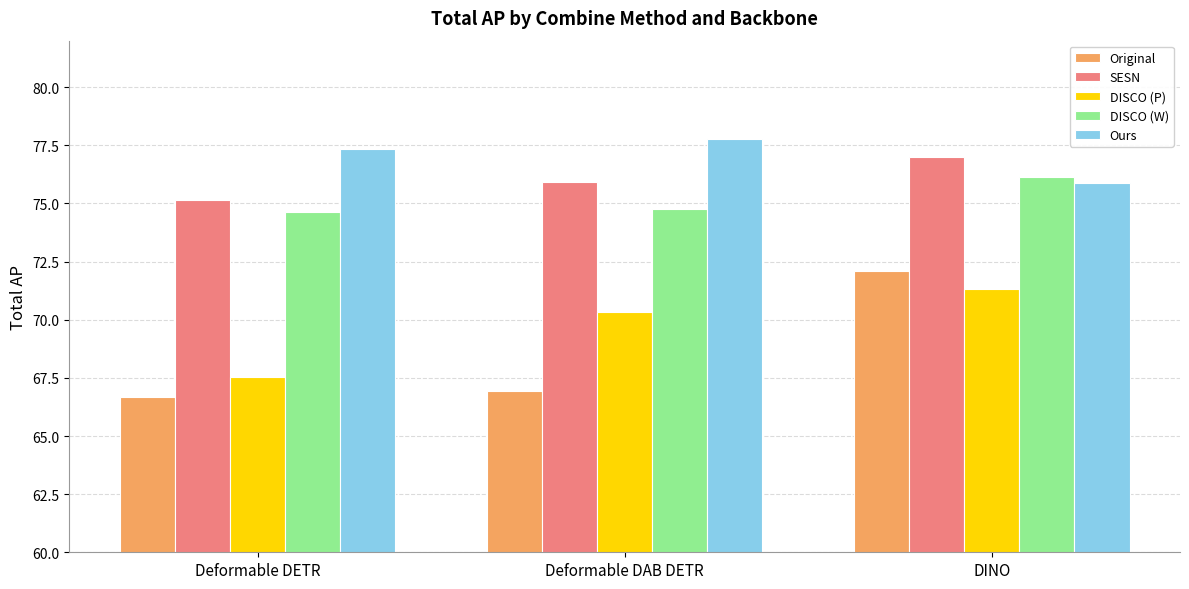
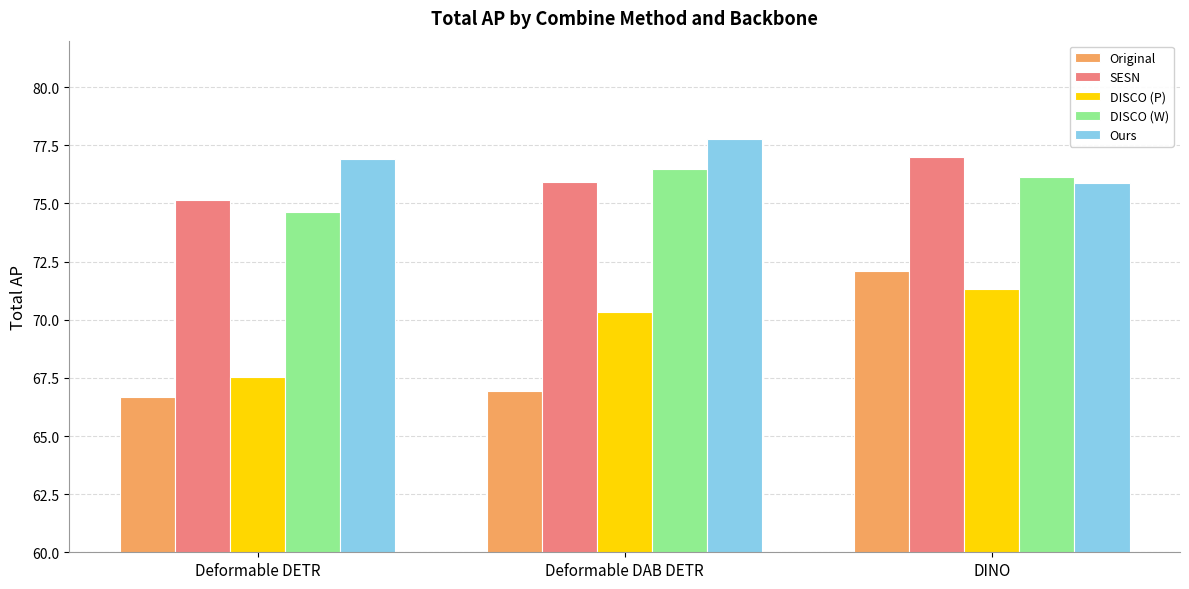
  {
    "DISCO (P)": {
      "Deformable DETR": 67.5,
      "Deformable DAB DETR": 70.3,
      "DINO": 71.3
    },
    "DISCO (W)": {
      "Deformable DETR": 74.6,
-     "Deformable DAB DETR": 74.8,
+     "Deformable DAB DETR": 76.5,
      "DINO": 76.1
    },
    "Ours": {
-     "Deformable DETR": 77.4,
+     "Deformable DETR": 76.9,
      "Deformable DAB DETR": 77.8,
      "DINO": 75.9
    }
  }
